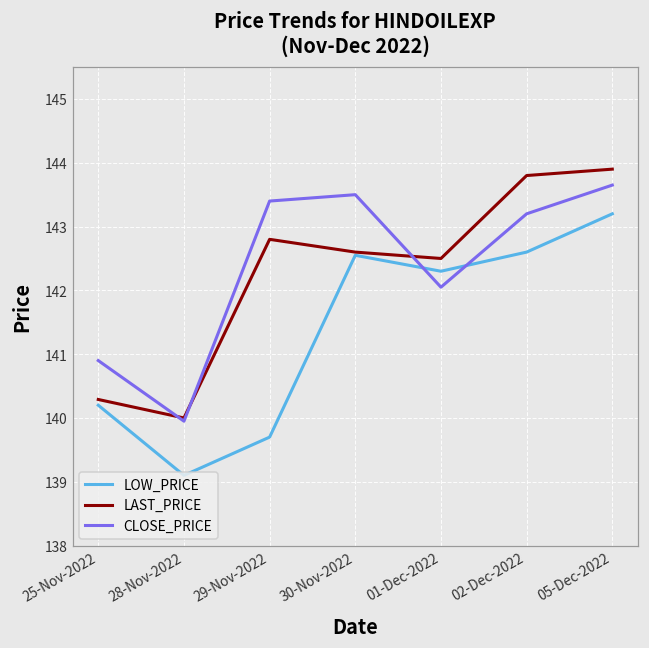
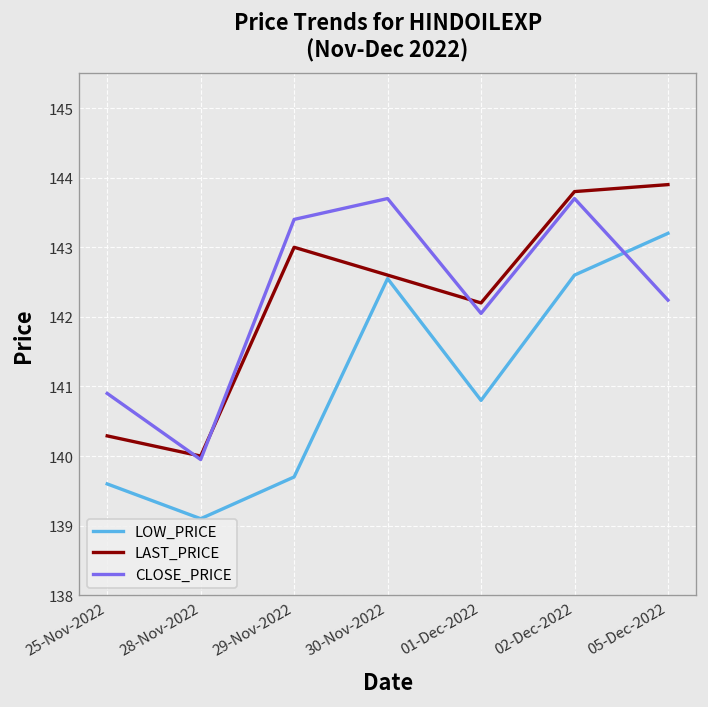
  {
    "LOW_PRICE": {
-     "25-Nov-2022": 140.2,
+     "25-Nov-2022": 139.6,
      "29-Nov-2022": 139.7,
      "30-Nov-2022": 142.6,
-     "01-Dec-2022": 142.3,
+     "01-Dec-2022": 140.8,
      "02-Dec-2022": 142.6,
      "05-Dec-2022": 143.2
    },
    "LAST_PRICE": {
      "25-Nov-2022": 140.3,
      "28-Nov-2022": 140.0,
-     "29-Nov-2022": 142.8,
+     "29-Nov-2022": 143.0,
      "30-Nov-2022": 142.6,
-     "01-Dec-2022": 142.5,
+     "01-Dec-2022": 142.2,
      "02-Dec-2022": 143.8,
      "05-Dec-2022": 143.9
    },
    "CLOSE_PRICE": {
      "25-Nov-2022": 140.9,
      "28-Nov-2022": 140.0,
      "29-Nov-2022": 143.4,
-     "30-Nov-2022": 143.5,
+     "30-Nov-2022": 143.7,
      "01-Dec-2022": 142.1,
-     "02-Dec-2022": 143.2,
-     "05-Dec-2022": 143.7
+     "02-Dec-2022": 143.7,
+     "05-Dec-2022": 142.2
    }
  }
